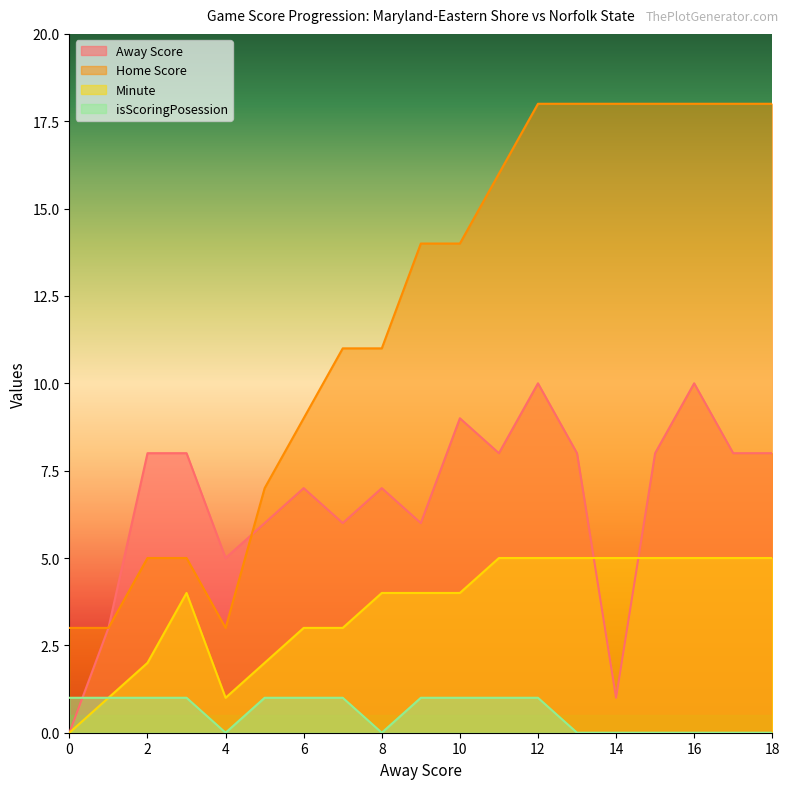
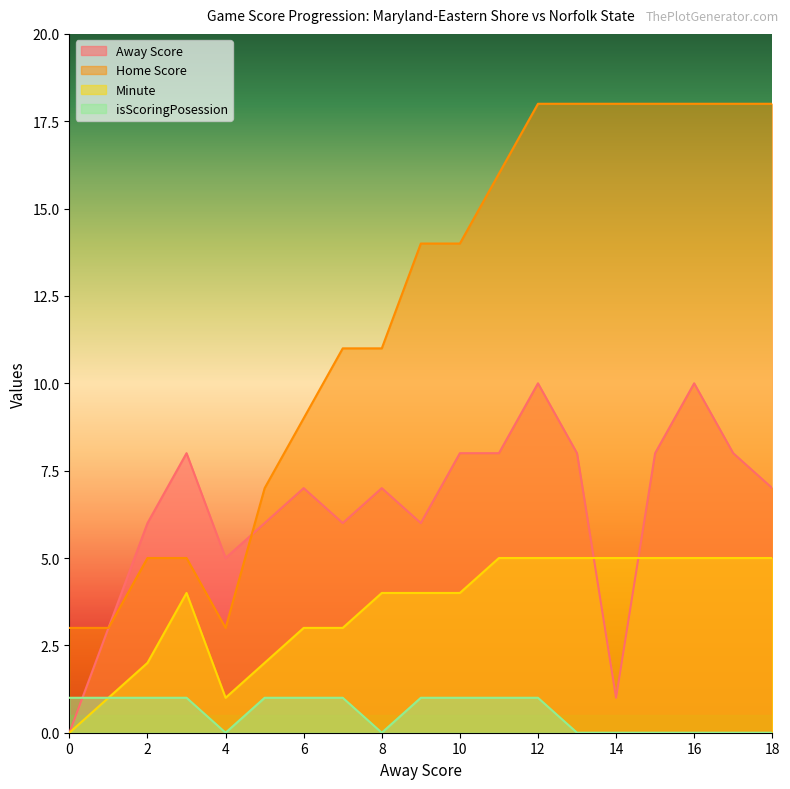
  {
    "Away Score": {
-     "2": 8,
+     "2": 6,
      "4": 5,
      "6": 7,
      "8": 7,
-     "10": 9,
+     "10": 8,
      "12": 10,
      "14": 1,
      "16": 10,
-     "18": 8
+     "18": 7
    },
    "isScoringPosession": {
      "0": 1,
      "2": 1,
      "4": 0,
      "6": 1,
      "8": 0,
      "10": 1,
      "12": 1,
      "14": 0,
      "16": 0,
      "18": 0
    }
  }
